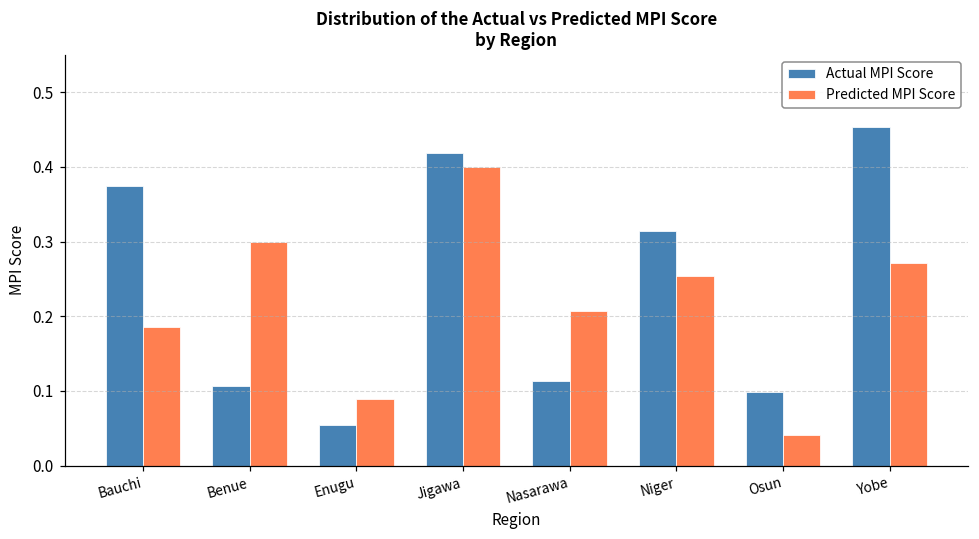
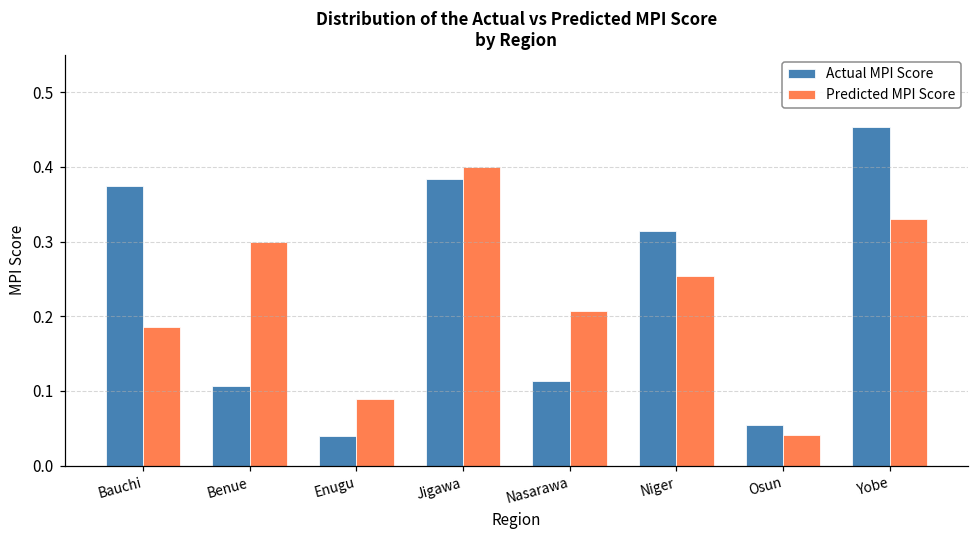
  {
    "Actual MPI Score": {
      "Bauchi": 0.38,
      "Benue": 0.11,
-     "Enugu": 0.05,
-     "Jigawa": 0.42,
+     "Enugu": 0.04,
+     "Jigawa": 0.38,
      "Nasarawa": 0.11,
      "Niger": 0.31,
-     "Osun": 0.10,
+     "Osun": 0.05,
      "Yobe": 0.45
    },
    "Predicted MPI Score": {
      "Bauchi": 0.19,
      "Benue": 0.30,
      "Enugu": 0.09,
      "Jigawa": 0.40,
      "Nasarawa": 0.21,
      "Niger": 0.25,
      "Osun": 0.04,
-     "Yobe": 0.27
+     "Yobe": 0.33
    }
  }
